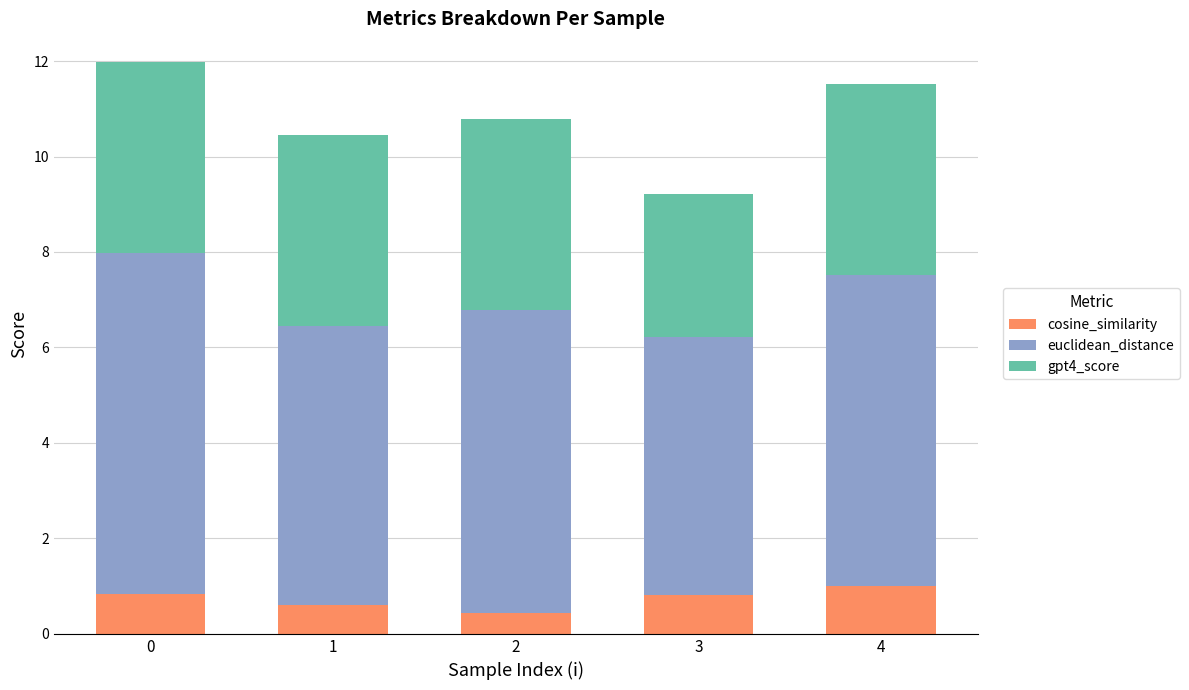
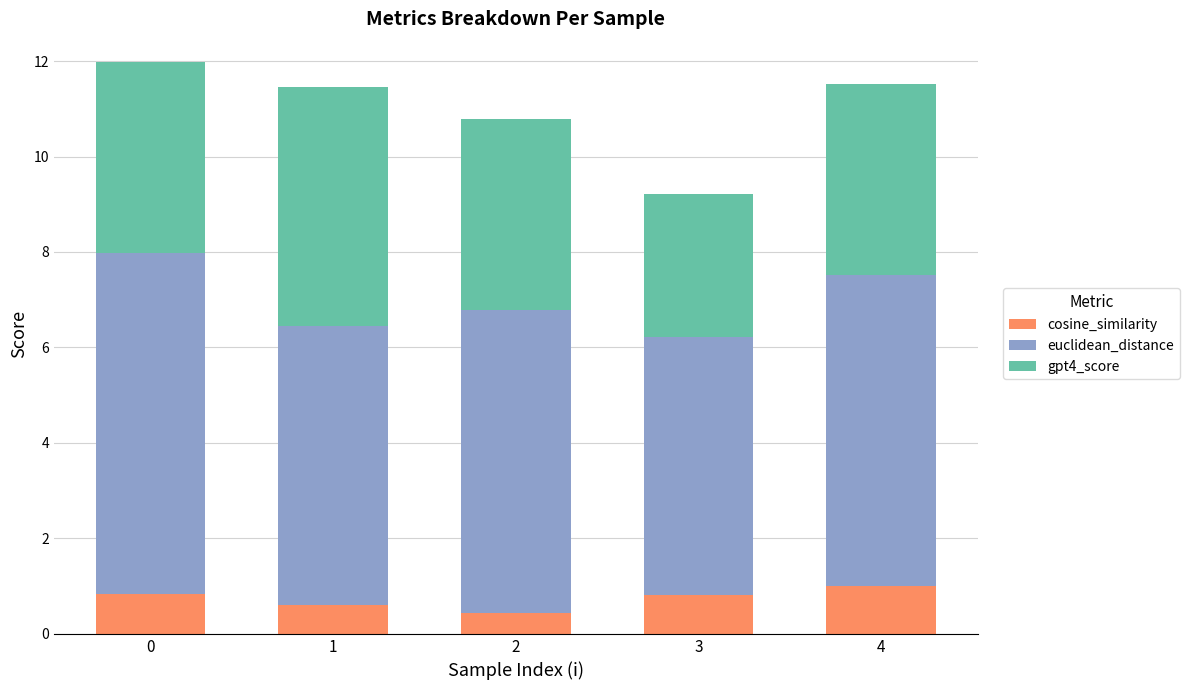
  {
    "cosine_similarity": {
      "0": 0.8,
      "1": 0.6,
      "2": 0.4,
      "3": 0.8,
      "4": 1
    },
    "euclidean_distance": {
      "0": 7.2,
      "1": 5.9,
      "2": 6.4,
      "3": 5.4,
      "4": 6.5
    },
    "gpt4_score": {
      "0": 4,
-     "1": 4,
+     "1": 5,
      "2": 4,
      "3": 3,
      "4": 4
    }
  }
